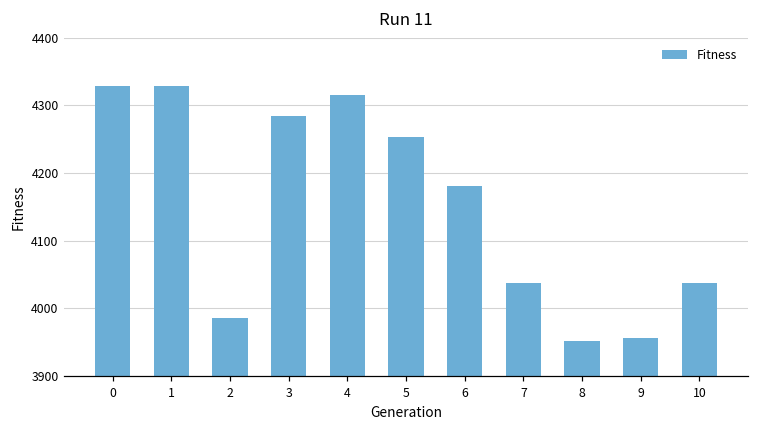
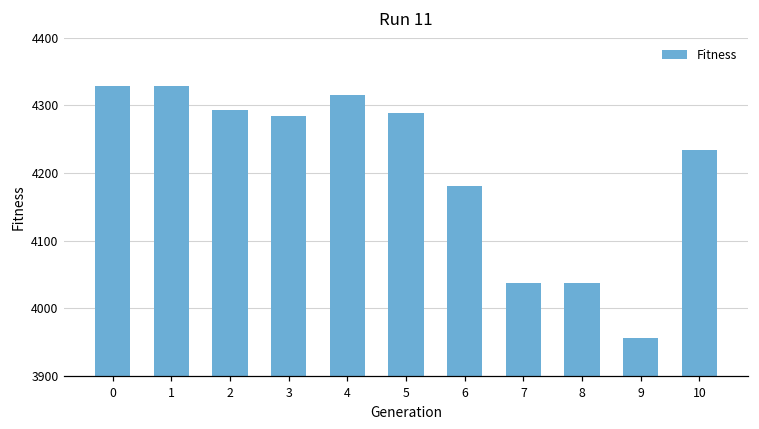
  {
    "0": 4330,
    "1": 4330,
-   "2": 3990,
+   "2": 4290,
    "3": 4280,
    "4": 4310,
-   "5": 4250,
+   "5": 4290,
    "6": 4180,
    "7": 4040,
-   "8": 3950,
+   "8": 4040,
    "9": 3960,
-   "10": 4040
+   "10": 4230
  }
